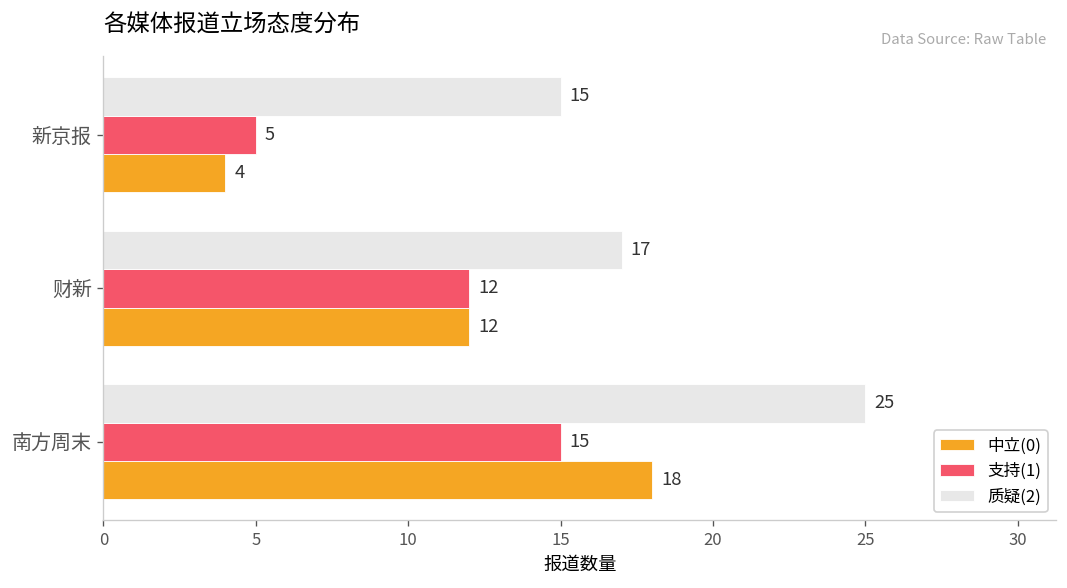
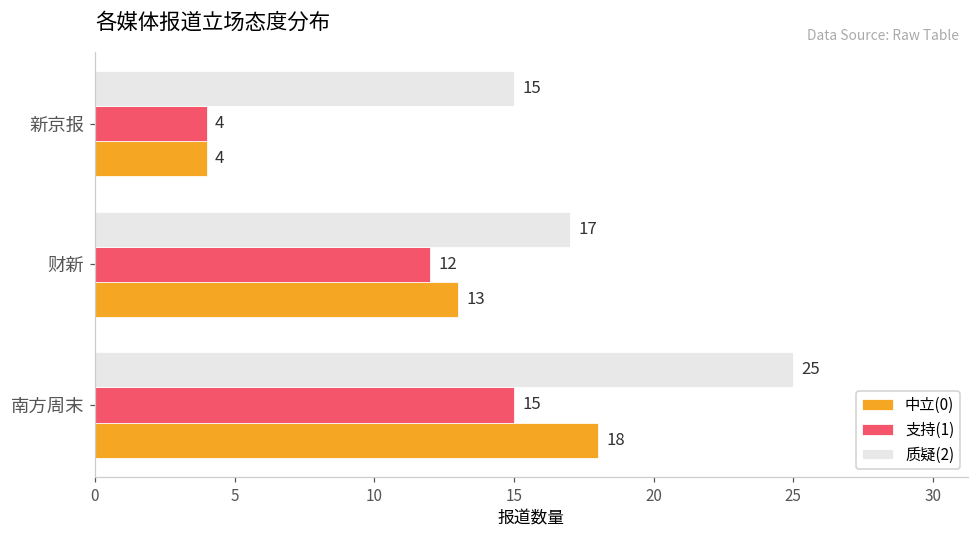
  {
    "中立(0)": {
      "新京报": 4,
-     "财新": 12,
+     "财新": 13,
      "南方周末": 18
    },
    "支持(1)": {
-     "新京报": 5,
+     "新京报": 4,
      "财新": 12,
      "南方周末": 15
    },
    "质疑(2)": {
      "新京报": 15,
      "财新": 17,
      "南方周末": 25
    }
  }
